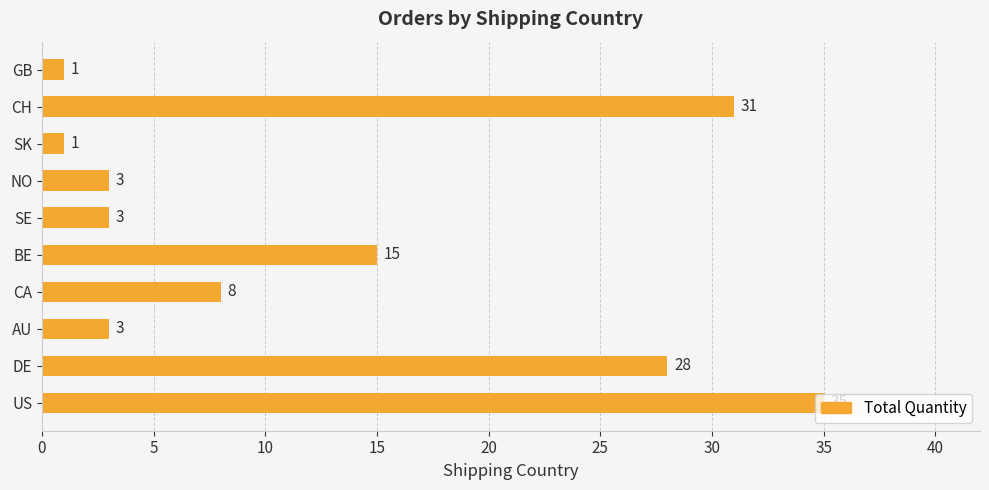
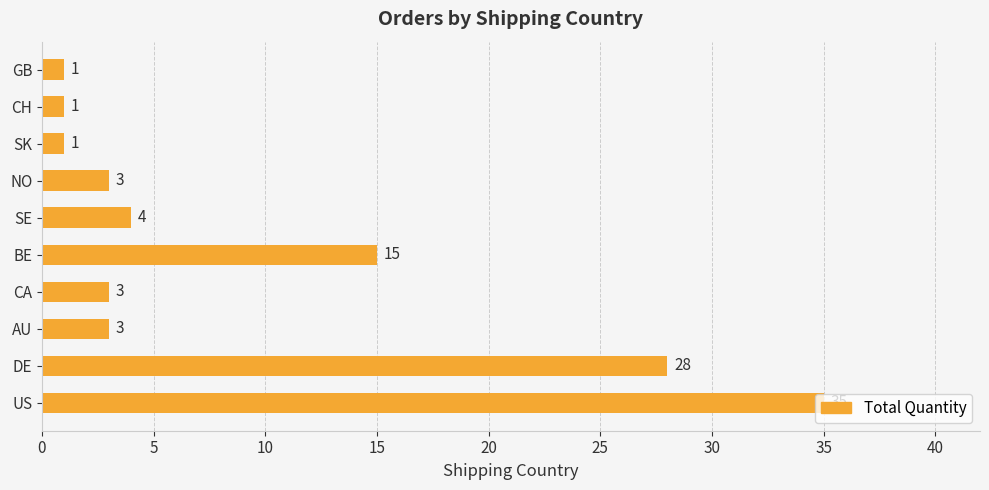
  {
    "GB": 1,
-   "CH": 31,
+   "CH": 1,
    "SK": 1,
    "NO": 3,
-   "SE": 3,
+   "SE": 4,
    "BE": 15,
-   "CA": 8,
+   "CA": 3,
    "AU": 3,
    "DE": 28
  }
